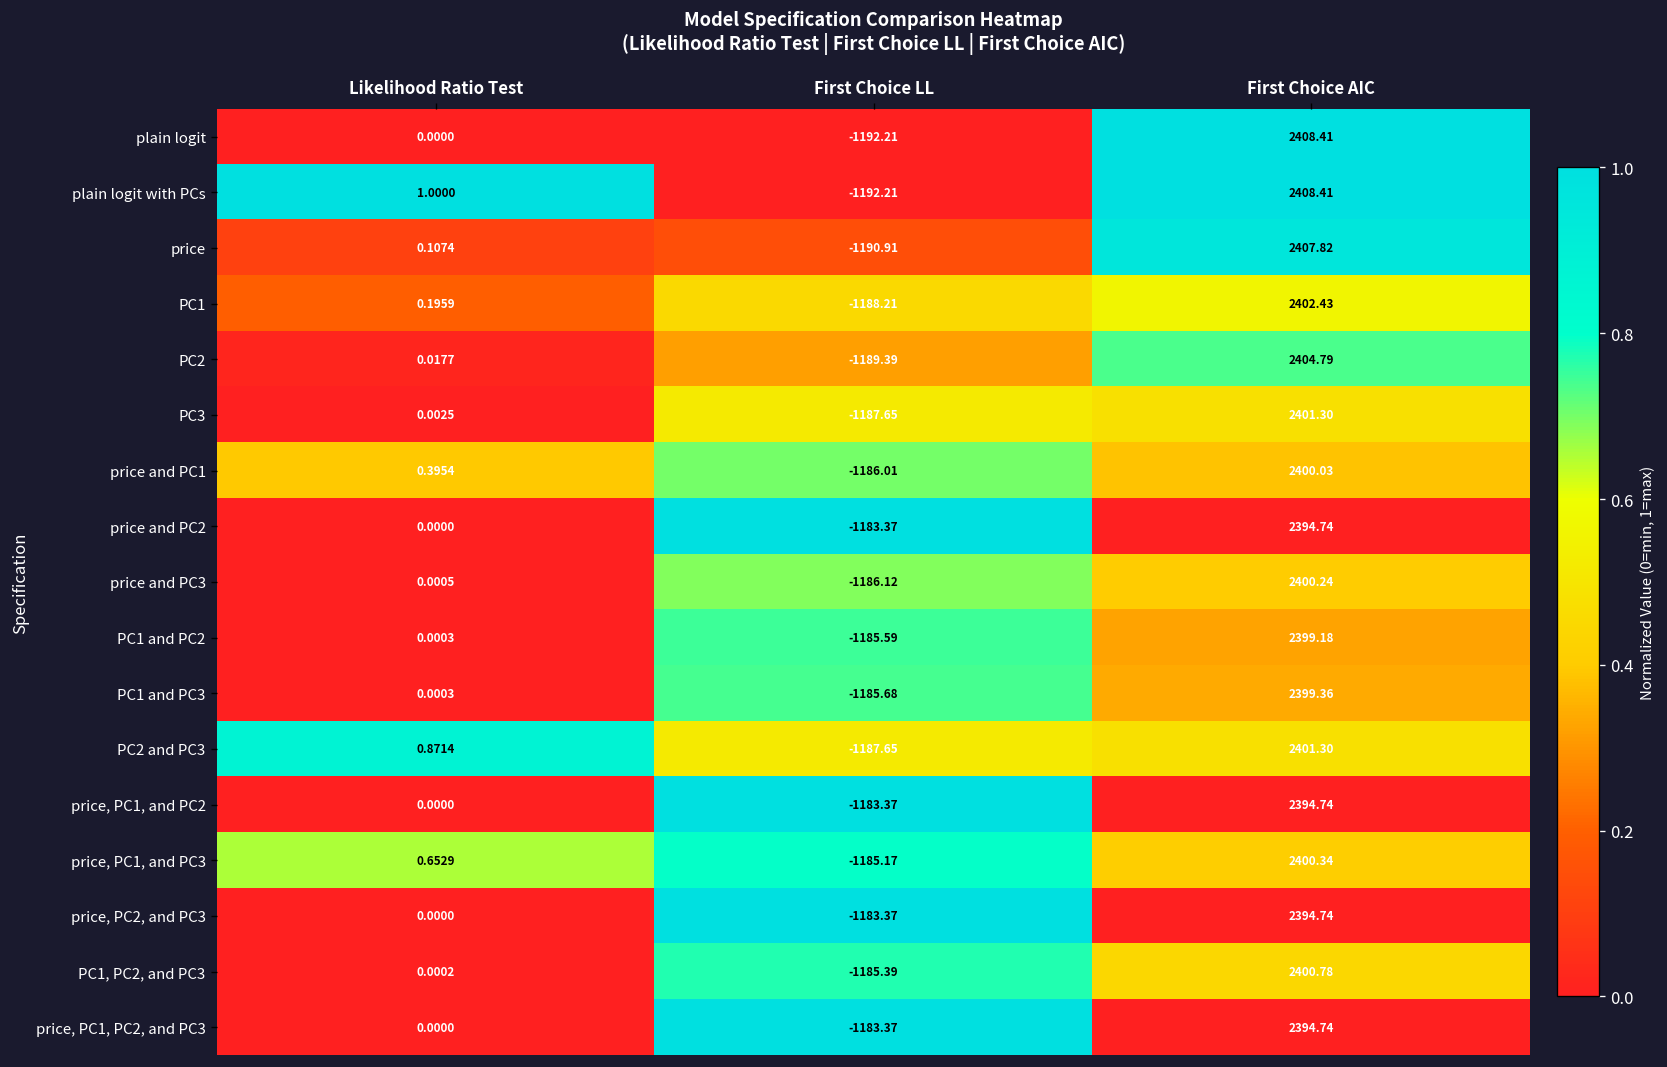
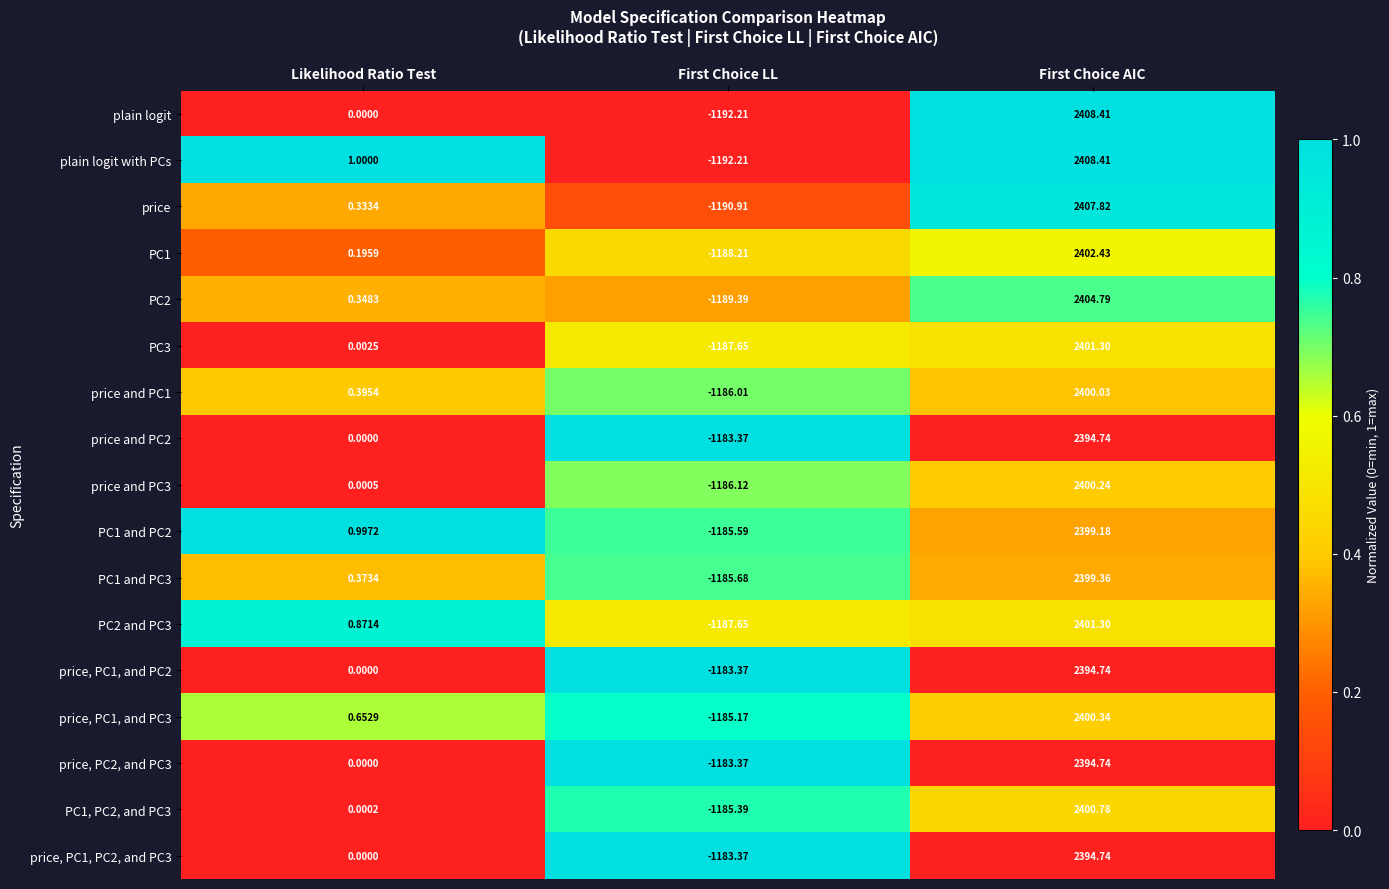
  {
    "plain logit": {
      "Likelihood Ratio Test": 0.0000,
      "First Choice LL": -1192.21,
      "First Choice AIC": 2408.41
    },
    "plain logit with PCs": {
      "Likelihood Ratio Test": 1.0000,
      "First Choice LL": -1192.21,
      "First Choice AIC": 2408.41
    },
    "price": {
-     "Likelihood Ratio Test": 0.1074,
+     "Likelihood Ratio Test": 0.3334,
      "First Choice LL": -1190.91,
      "First Choice AIC": 2407.82
    },
    "PC1": {
      "Likelihood Ratio Test": 0.1959,
      "First Choice LL": -1188.21,
      "First Choice AIC": 2402.43
    },
    "PC2": {
-     "Likelihood Ratio Test": 0.0177,
+     "Likelihood Ratio Test": 0.3483,
      "First Choice LL": -1189.39,
      "First Choice AIC": 2404.79
    },
    "PC3": {
      "Likelihood Ratio Test": 0.0025,
      "First Choice LL": -1187.65,
      "First Choice AIC": 2401.30
    },
    "price and PC1": {
      "Likelihood Ratio Test": 0.3954,
      "First Choice LL": -1186.01,
      "First Choice AIC": 2400.03
    },
    "price and PC2": {
      "Likelihood Ratio Test": 0.0000,
      "First Choice LL": -1183.37,
      "First Choice AIC": 2394.74
    },
    "price and PC3": {
      "Likelihood Ratio Test": 0.0005,
      "First Choice LL": -1186.12,
      "First Choice AIC": 2400.24
    },
    "PC1 and PC2": {
-     "Likelihood Ratio Test": 0.0003,
+     "Likelihood Ratio Test": 0.9972,
      "First Choice LL": -1185.59,
      "First Choice AIC": 2399.18
    },
    "PC1 and PC3": {
-     "Likelihood Ratio Test": 0.0003,
+     "Likelihood Ratio Test": 0.3734,
      "First Choice LL": -1185.68,
      "First Choice AIC": 2399.36
    },
    "PC2 and PC3": {
      "Likelihood Ratio Test": 0.8714,
      "First Choice LL": -1187.65,
      "First Choice AIC": 2401.30
    },
    "price, PC1, and PC2": {
      "Likelihood Ratio Test": 0.0000,
      "First Choice LL": -1183.37,
      "First Choice AIC": 2394.74
    },
    "price, PC1, and PC3": {
      "Likelihood Ratio Test": 0.6529,
      "First Choice LL": -1185.17,
      "First Choice AIC": 2400.34
    },
    "price, PC2, and PC3": {
      "Likelihood Ratio Test": 0.0000,
      "First Choice LL": -1183.37,
      "First Choice AIC": 2394.74
    },
    "PC1, PC2, and PC3": {
      "Likelihood Ratio Test": 0.0002,
      "First Choice LL": -1185.39,
      "First Choice AIC": 2400.78
    },
    "price, PC1, PC2, and PC3": {
      "Likelihood Ratio Test": 0.0000,
      "First Choice LL": -1183.37,
      "First Choice AIC": 2394.74
    }
  }
